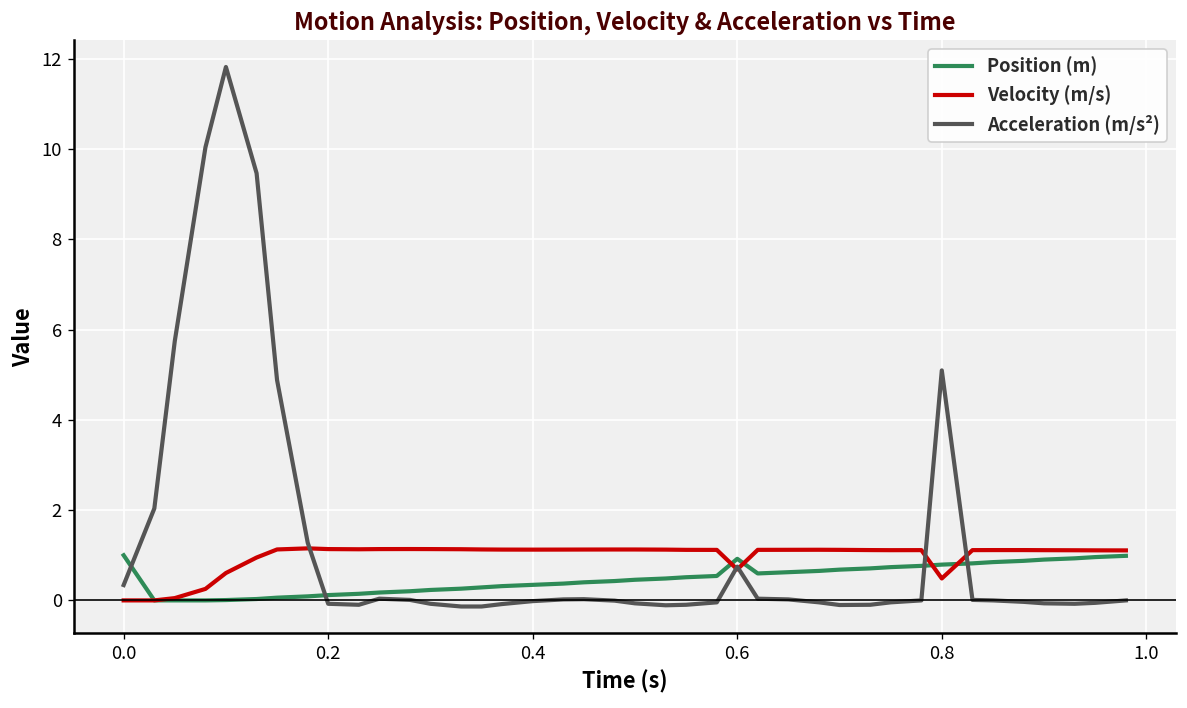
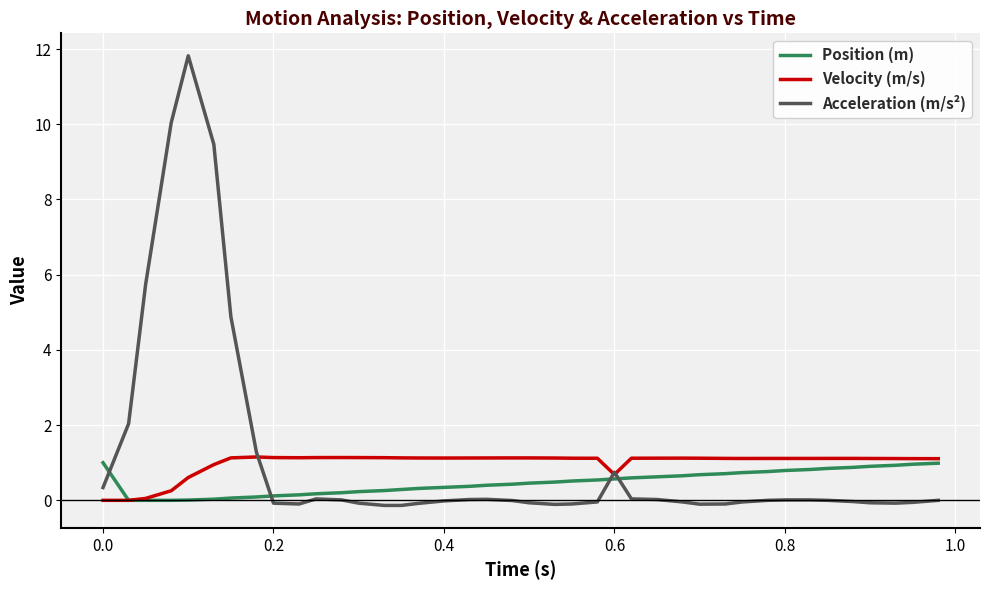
  {
    "Position (m)": {
      "0.0": 1.0,
      "0.2": 0.1,
      "0.4": 0.3,
-     "0.6": 0.9,
+     "0.6": 0.6,
      "0.8": 0.8
    },
    "Velocity (m/s)": {
      "0.0": 0.0,
      "0.2": 1.1,
      "0.4": 1.1,
-     "0.8": 0.5
+     "0.8": 1.1
    },
    "Acceleration (m/s²)": {
      "0.0": 0.3,
      "0.2": -0.1,
      "0.4": 0.0,
-     "0.8": 5.1
+     "0.8": 0.0
    }
  }
